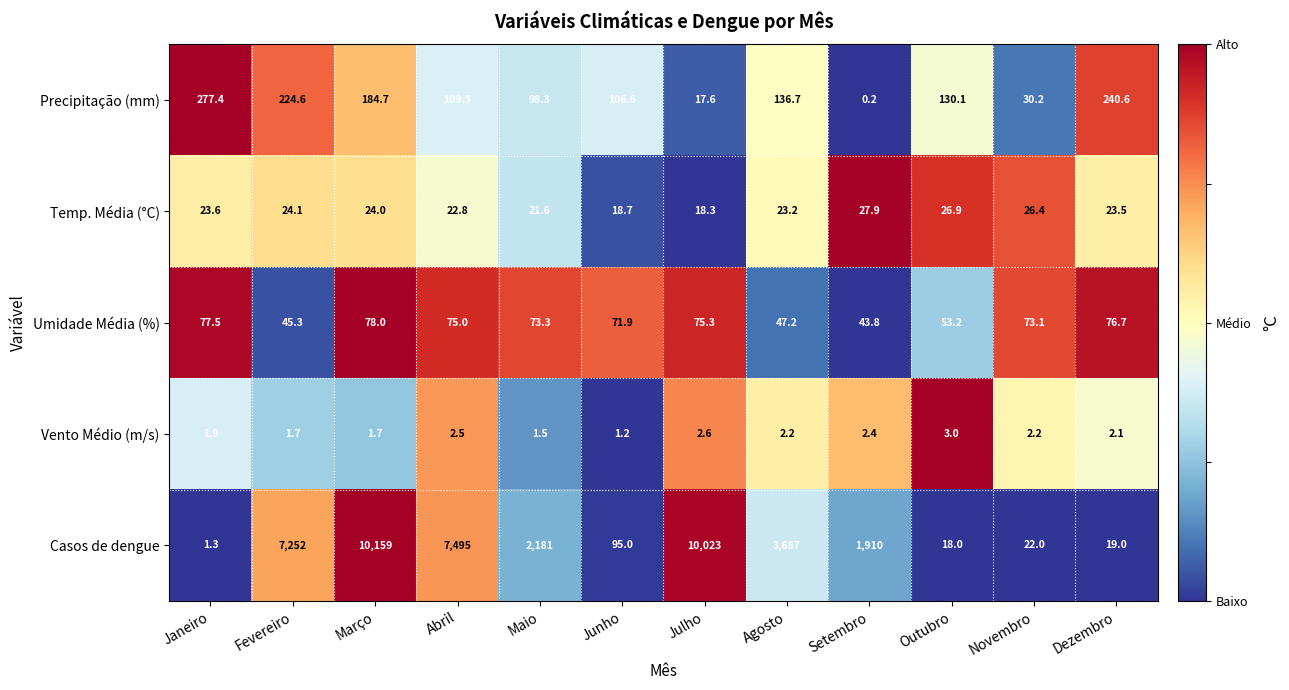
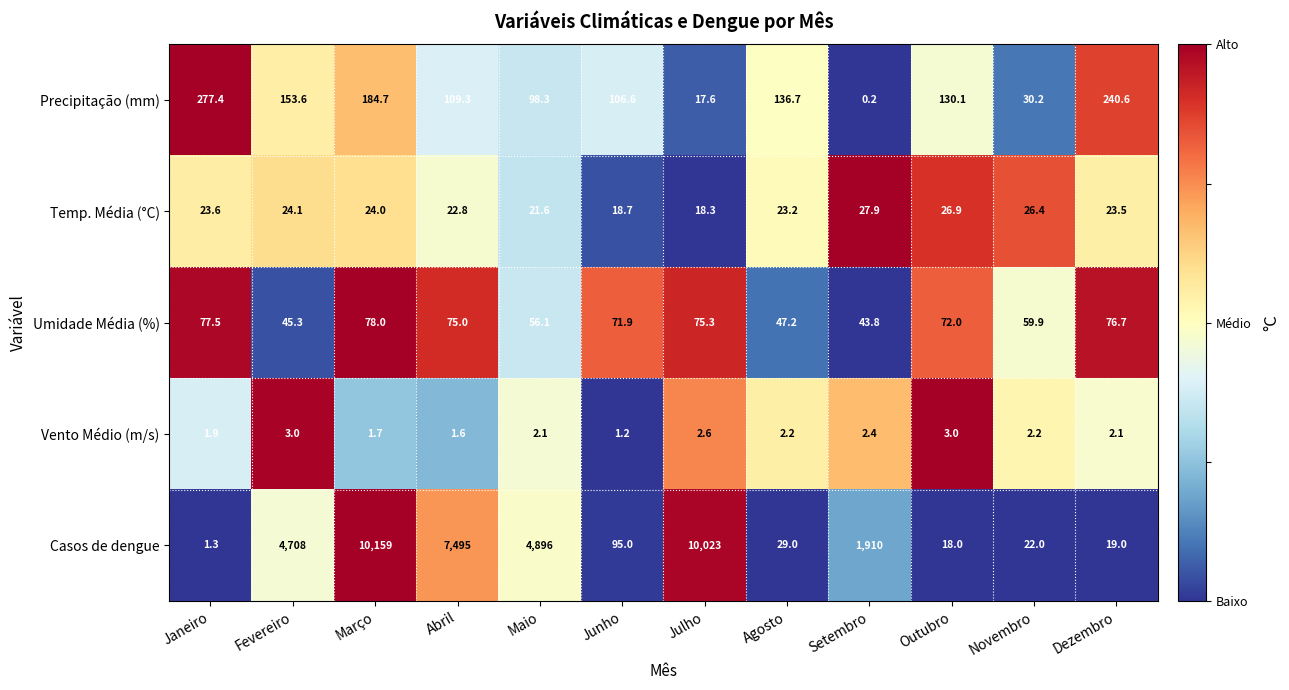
  {
    "Precipitação (mm)": {
      "Janeiro": "277.4",
-     "Fevereiro": "224.6",
+     "Fevereiro": "153.6",
      "Março": "184.7",
      "Maio": "98.3",
      "Julho": "17.6",
      "Agosto": "136.7",
      "Setembro": "0.2",
      "Outubro": "130.1",
      "Novembro": "30.2",
      "Dezembro": "240.6"
    },
    "Temp. Média (°C)": {
      "Janeiro": "23.6",
      "Fevereiro": "24.1",
      "Março": "24.0",
      "Abril": "22.8",
      "Maio": "21.6",
      "Junho": "18.7",
      "Julho": "18.3",
      "Agosto": "23.2",
      "Setembro": "27.9",
      "Outubro": "26.9",
      "Novembro": "26.4",
      "Dezembro": "23.5"
    },
    "Umidade Média (%)": {
      "Janeiro": "77.5",
      "Fevereiro": "45.3",
      "Março": "78.0",
      "Abril": "75.0",
-     "Maio": "73.3",
+     "Maio": "56.1",
      "Junho": "71.9",
      "Julho": "75.3",
      "Agosto": "47.2",
      "Setembro": "43.8",
-     "Outubro": "53.2",
-     "Novembro": "73.1",
+     "Outubro": "72.0",
+     "Novembro": "59.9",
      "Dezembro": "76.7"
    },
    "Vento Médio (m/s)": {
-     "Fevereiro": "1.7",
+     "Fevereiro": "3.0",
      "Março": "1.7",
-     "Abril": "2.5",
-     "Maio": "1.5",
+     "Abril": "1.6",
+     "Maio": "2.1",
      "Junho": "1.2",
      "Julho": "2.6",
      "Agosto": "2.2",
      "Setembro": "2.4",
      "Outubro": "3.0",
      "Novembro": "2.2",
      "Dezembro": "2.1"
    },
    "Casos de dengue": {
      "Janeiro": "1.3",
-     "Fevereiro": "7,252",
+     "Fevereiro": "4,708",
      "Março": "10,159",
      "Abril": "7,495",
-     "Maio": "2,181",
+     "Maio": "4,896",
      "Junho": "95.0",
      "Julho": "10,023",
-     "Agosto": "3,687",
+     "Agosto": "29.0",
      "Setembro": "1,910",
      "Outubro": "18.0",
      "Novembro": "22.0",
      "Dezembro": "19.0"
    }
  }
